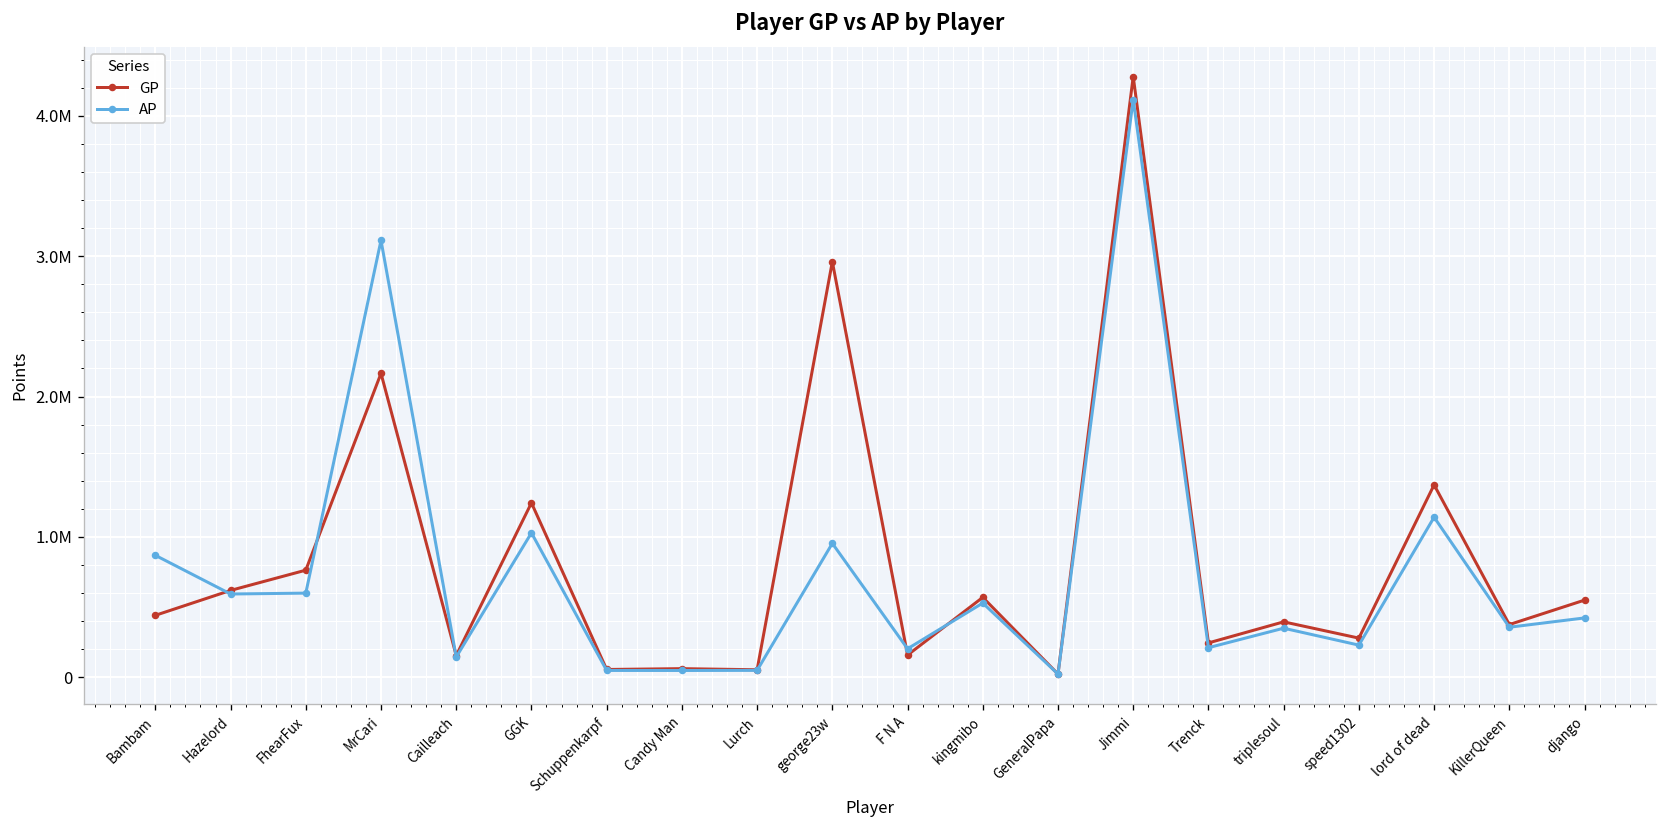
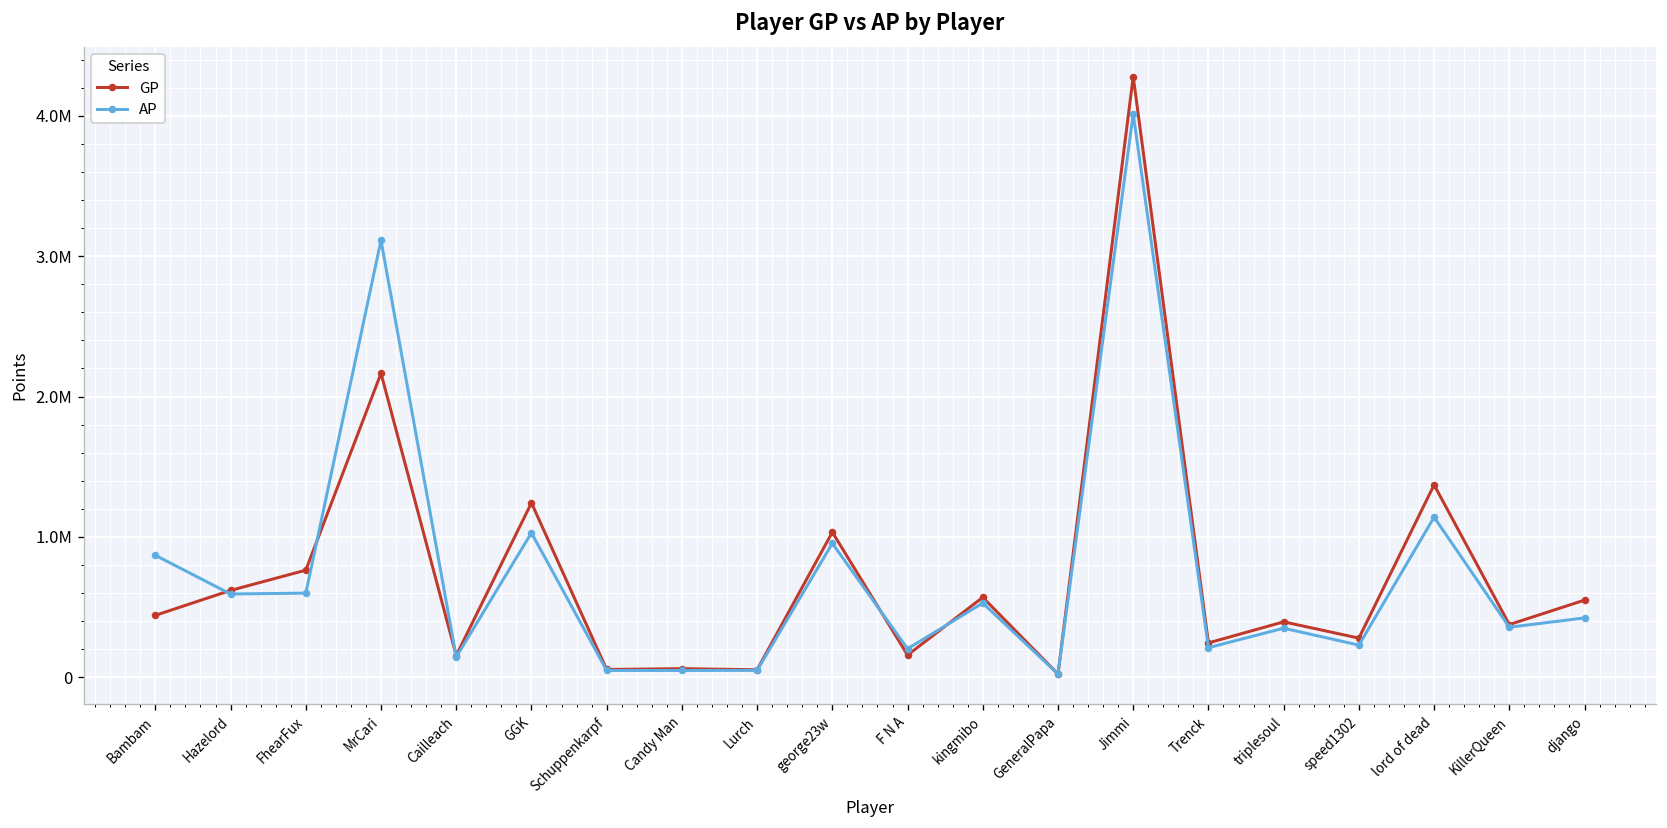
  {
    "GP": {
      "Bambam": 440000,
      "Hazelord": 620000,
      "FhearFux": 760000,
      "MrCari": 2170000,
      "GGK": 1240000,
-     "george23w": 2960000,
+     "george23w": 1030000,
      "F N A": 160000,
      "kingmibo": 570000,
      "Jimmi": 4280000,
      "Trenck": 250000,
      "triplesoul": 400000,
      "speed1302": 280000,
      "lord of dead": 1370000,
      "django": 550000
    },
    "AP": {
      "Bambam": 870000,
      "Hazelord": 590000,
      "FhearFux": 600000,
      "MrCari": 3110000,
      "GGK": 1030000,
      "george23w": 950000,
      "F N A": 200000,
      "kingmibo": 530000,
-     "Jimmi": 4120000,
+     "Jimmi": 4010000,
      "Trenck": 210000,
      "triplesoul": 350000,
      "speed1302": 230000,
      "lord of dead": 1140000,
      "django": 420000
    }
  }
